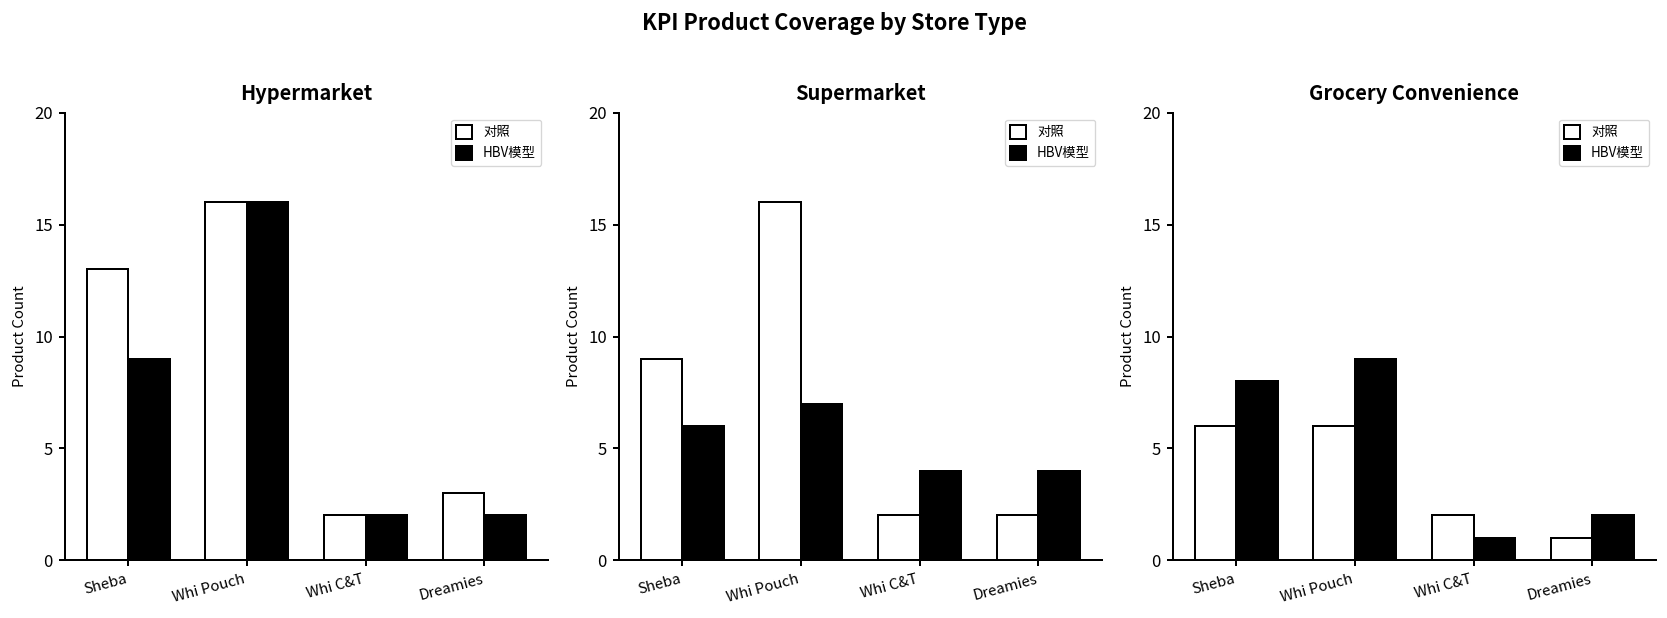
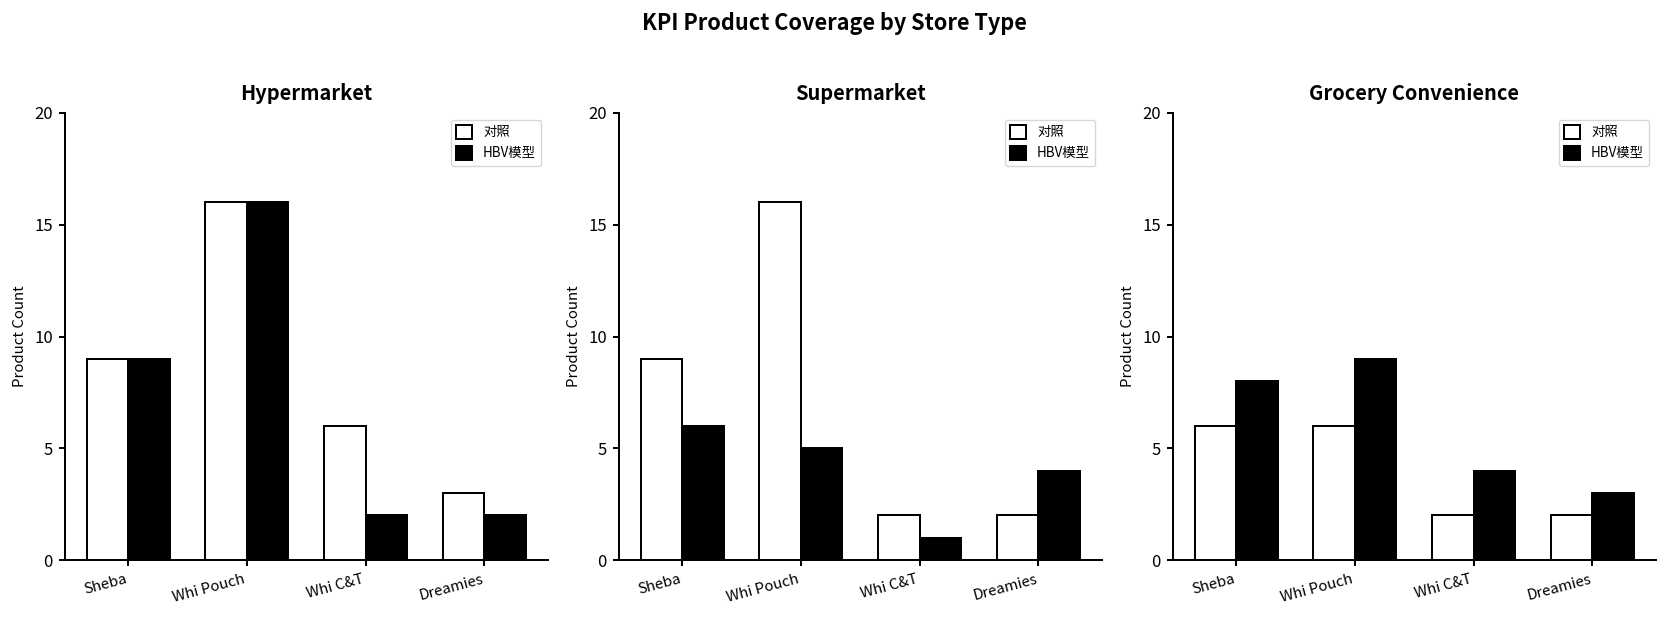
  {
    "Hypermarket": {
      "对照": {
-       "Sheba": 13,
+       "Sheba": 9,
        "Whi Pouch": 16,
-       "Whi C&T": 2,
+       "Whi C&T": 6,
        "Dreamies": 3
      },
      "HBV模型": {
        "Sheba": 9,
        "Whi Pouch": 16,
        "Whi C&T": 2,
        "Dreamies": 2
      }
    },
    "Supermarket": {
      "对照": {
        "Sheba": 9,
        "Whi Pouch": 16,
        "Whi C&T": 2,
        "Dreamies": 2
      },
      "HBV模型": {
        "Sheba": 6,
-       "Whi Pouch": 7,
-       "Whi C&T": 4,
+       "Whi Pouch": 5,
+       "Whi C&T": 1,
        "Dreamies": 4
      }
    },
    "Grocery Convenience": {
      "对照": {
        "Sheba": 6,
        "Whi Pouch": 6,
        "Whi C&T": 2,
-       "Dreamies": 1
+       "Dreamies": 2
      },
      "HBV模型": {
        "Sheba": 8,
        "Whi Pouch": 9,
-       "Whi C&T": 1,
-       "Dreamies": 2
+       "Whi C&T": 4,
+       "Dreamies": 3
      }
    }
  }
